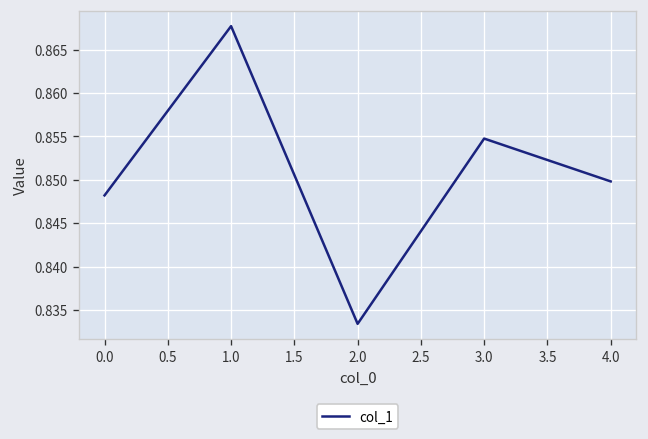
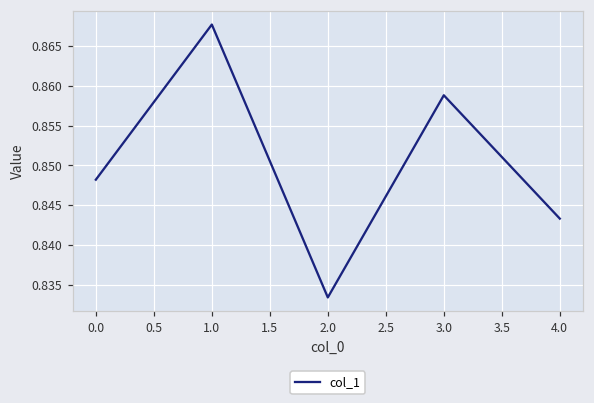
  {
    "0.0": 0.848,
    "1.0": 0.868,
    "2.0": 0.833,
-   "3.0": 0.855,
-   "4.0": 0.850
+   "3.0": 0.859,
+   "4.0": 0.843
  }
